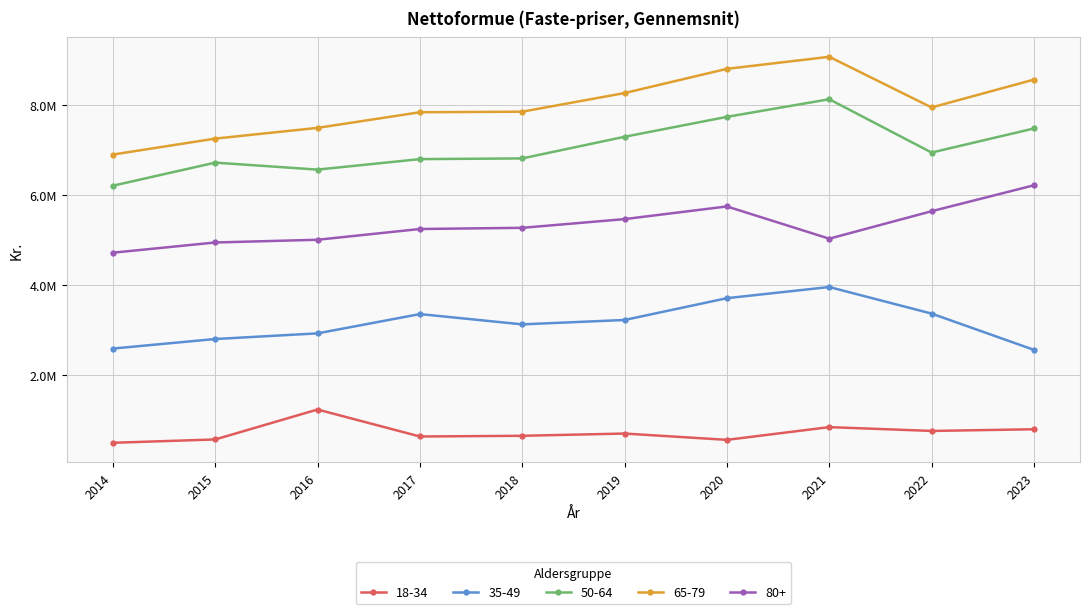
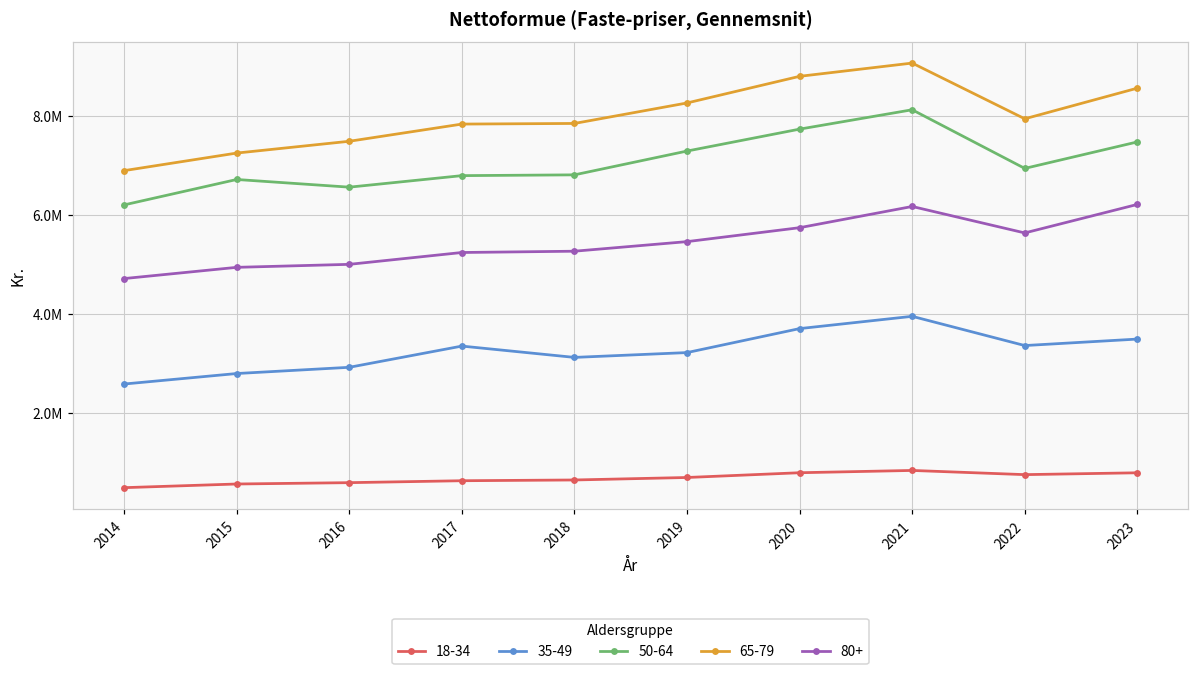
  {
    "18-34": {
      "2014": 500000,
      "2015": 600000,
-     "2016": 1200000,
+     "2016": 600000,
      "2017": 600000,
      "2018": 600000,
      "2019": 700000,
-     "2020": 600000,
+     "2020": 800000,
      "2021": 800000,
      "2022": 800000,
      "2023": 800000
    },
    "35-49": {
      "2014": 2600000,
      "2015": 2800000,
      "2016": 2900000,
      "2017": 3400000,
      "2018": 3100000,
      "2019": 3200000,
      "2020": 3700000,
      "2021": 4000000,
      "2022": 3400000,
-     "2023": 2600000
+     "2023": 3500000
    },
    "50-64": {
      "2014": 6200000,
      "2015": 6700000,
      "2016": 6600000,
      "2017": 6800000,
      "2018": 6800000,
      "2019": 7300000,
      "2020": 7700000,
      "2021": 8100000,
      "2022": 6900000,
      "2023": 7500000
    },
    "65-79": {
      "2014": 6900000,
      "2015": 7300000,
      "2016": 7500000,
      "2017": 7800000,
      "2018": 7900000,
      "2019": 8300000,
      "2020": 8800000,
      "2021": 9100000,
      "2022": 7900000,
      "2023": 8600000
    },
    "80+": {
      "2014": 4700000,
      "2015": 4900000,
      "2016": 5000000,
      "2017": 5200000,
      "2018": 5300000,
      "2019": 5500000,
      "2020": 5700000,
-     "2021": 5000000,
+     "2021": 6200000,
      "2022": 5600000,
      "2023": 6200000
    }
  }
